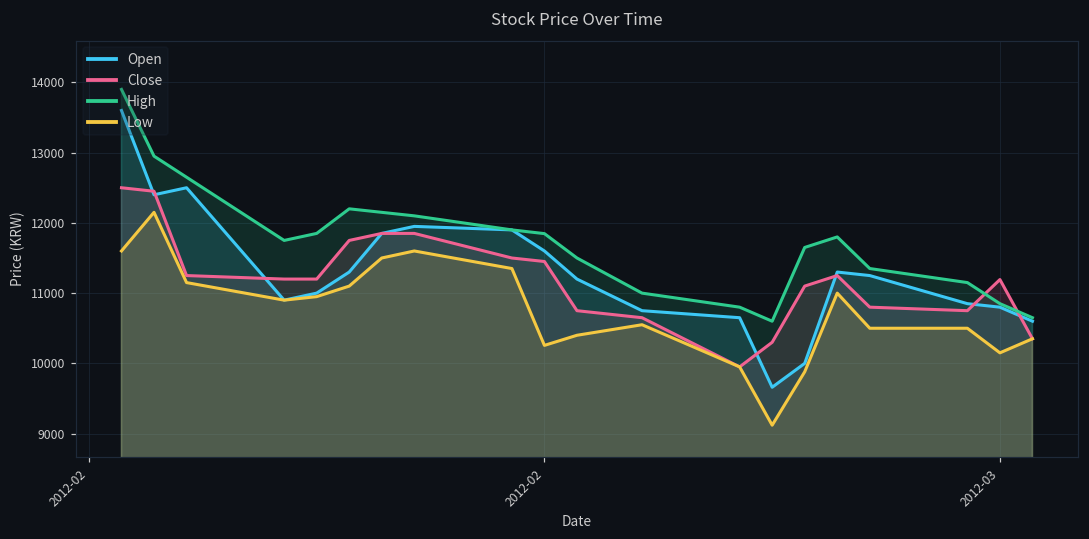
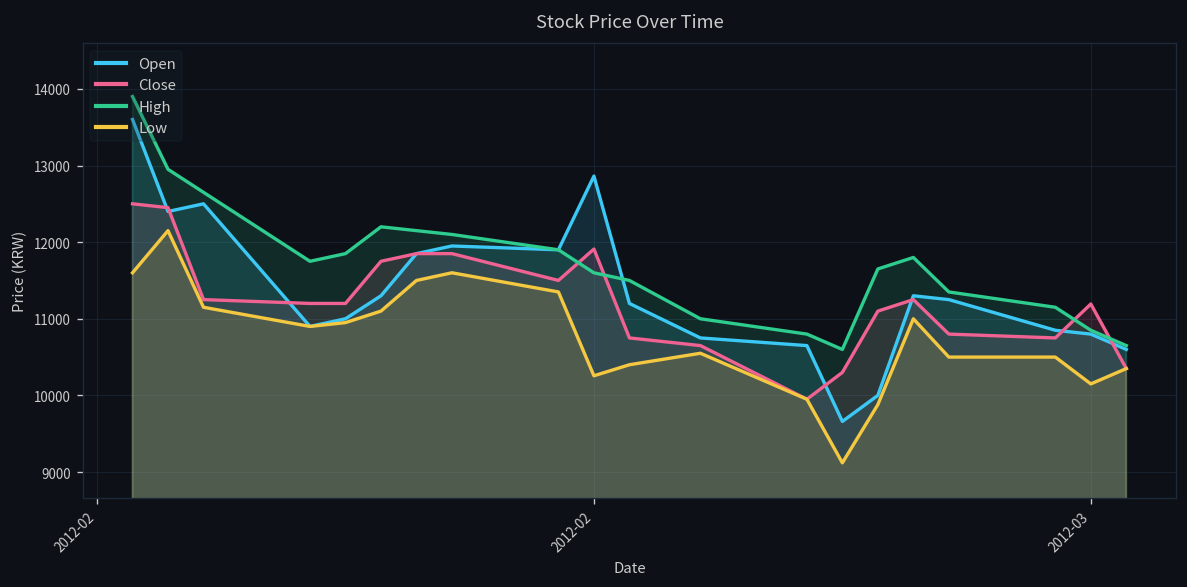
  {
    "Open": {
-     "2012-02": 11600,
+     "2012-02": 12900,
      "2012-03": 10800
    },
    "Close": {
-     "2012-02": 11500,
+     "2012-02": 11900,
      "2012-03": 11200
    },
    "High": {
-     "2012-02": 11800,
+     "2012-02": 11600,
      "2012-03": 10900
    },
    "Low": {
      "2012-02": 10300,
      "2012-03": 10200
    }
  }
